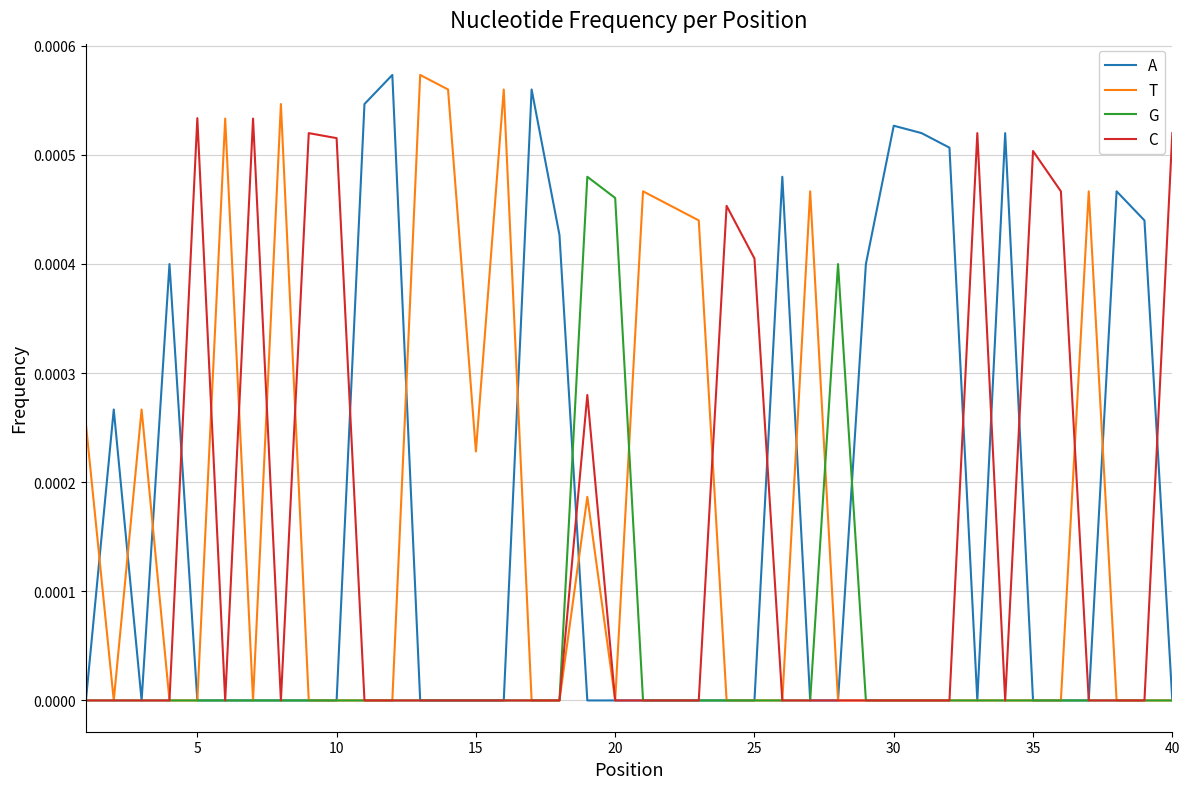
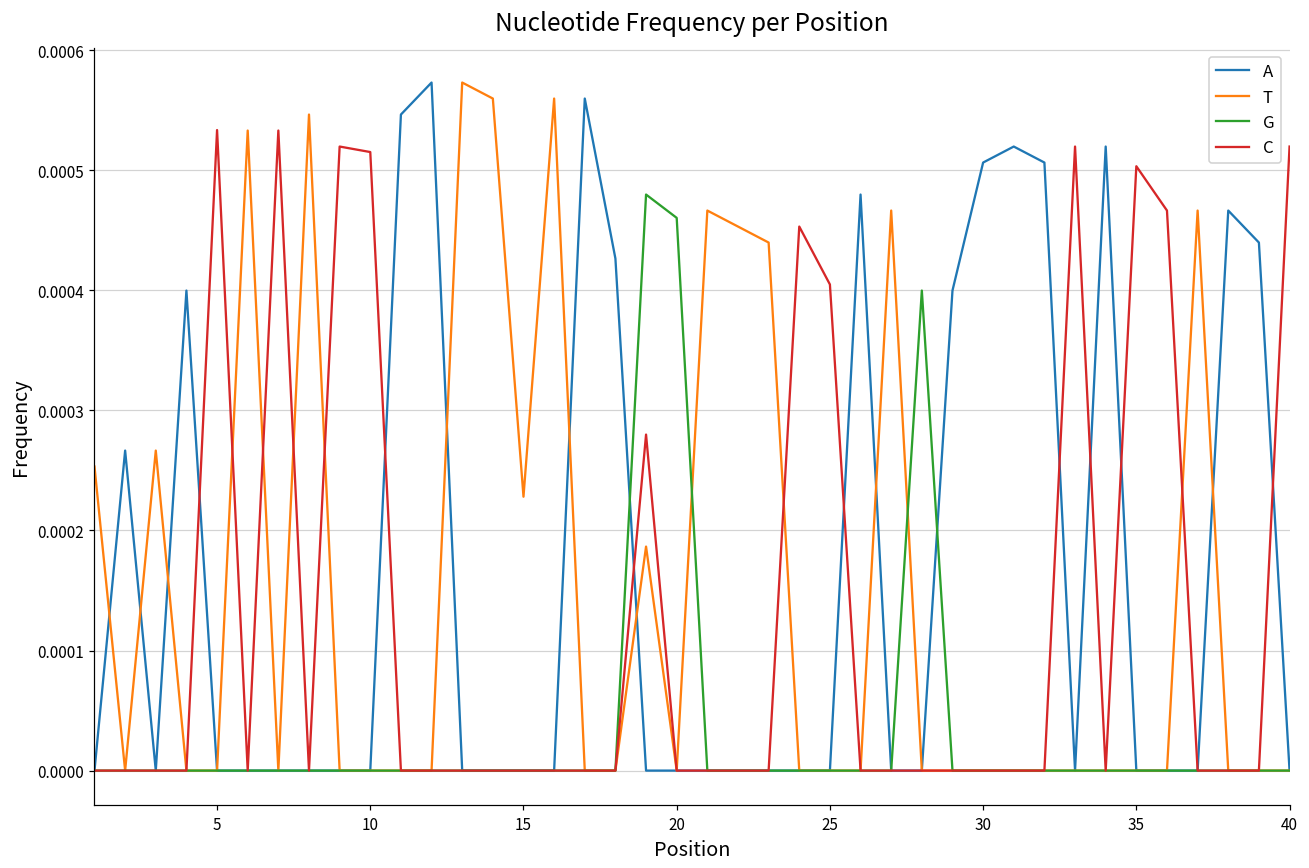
  {
    "A": {
-     "30": 0.000527
+     "30": 0.000506
    },
    "T": {
      "15": 0.000228
    },
    "G": {
      "20": 0.000460
    },
    "C": {
      "5": 0.000534,
      "10": 0.000515,
      "25": 0.000405,
      "35": 0.000503,
      "40": 0.000520
    }
  }
